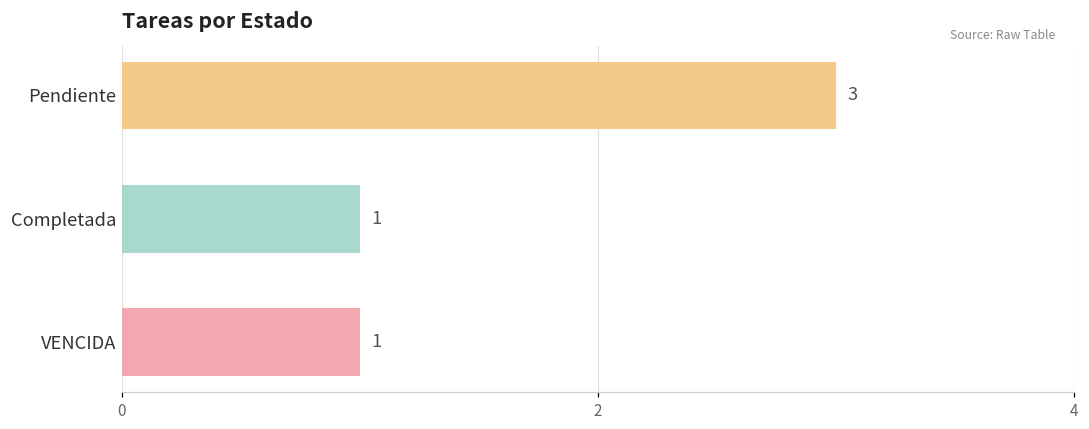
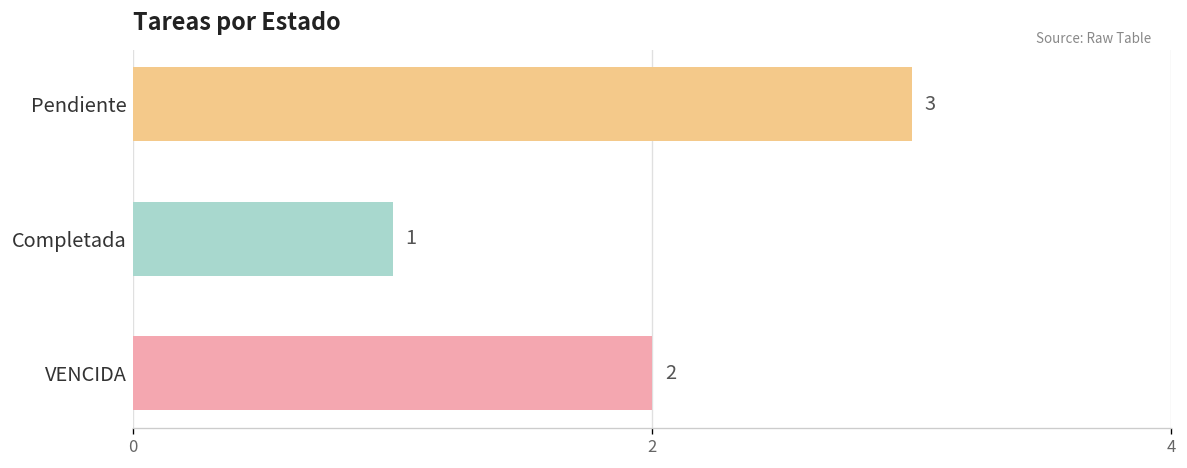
  {
    "Pendiente": 3,
    "Completada": 1,
-   "VENCIDA": 1
+   "VENCIDA": 2
  }
